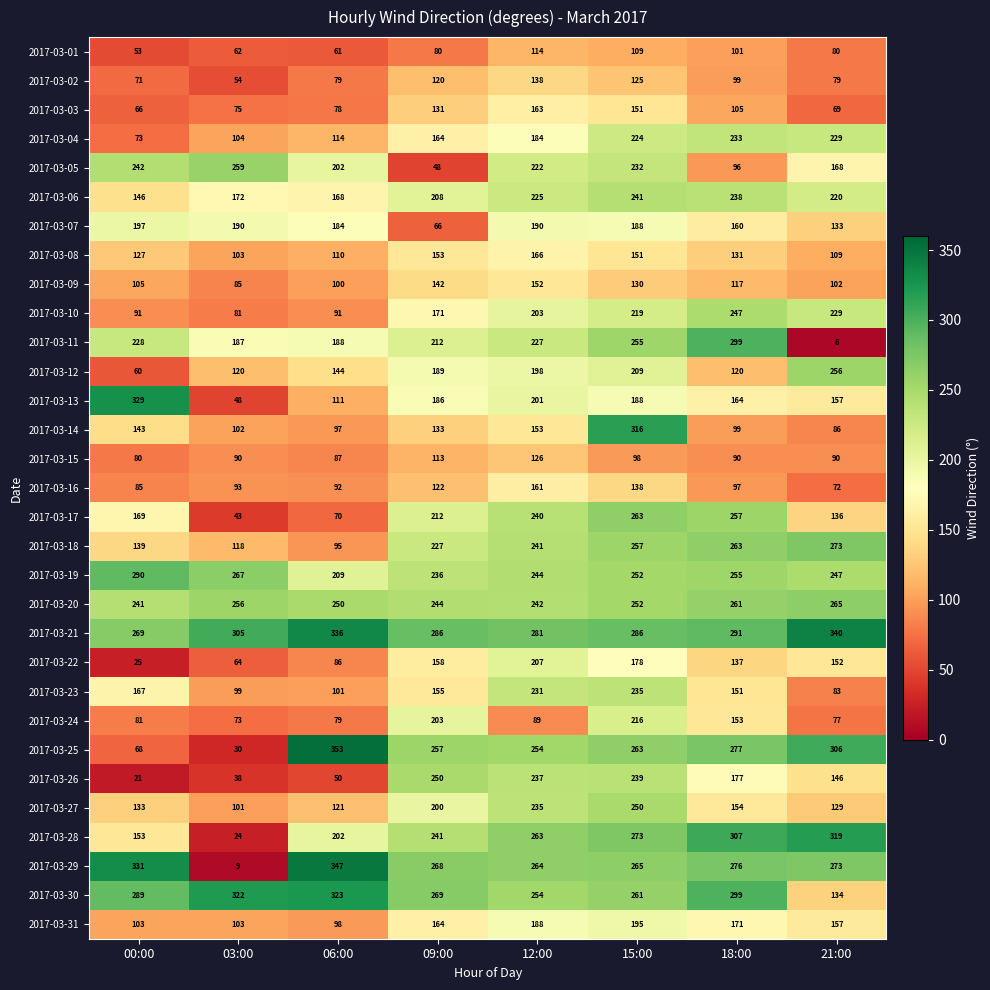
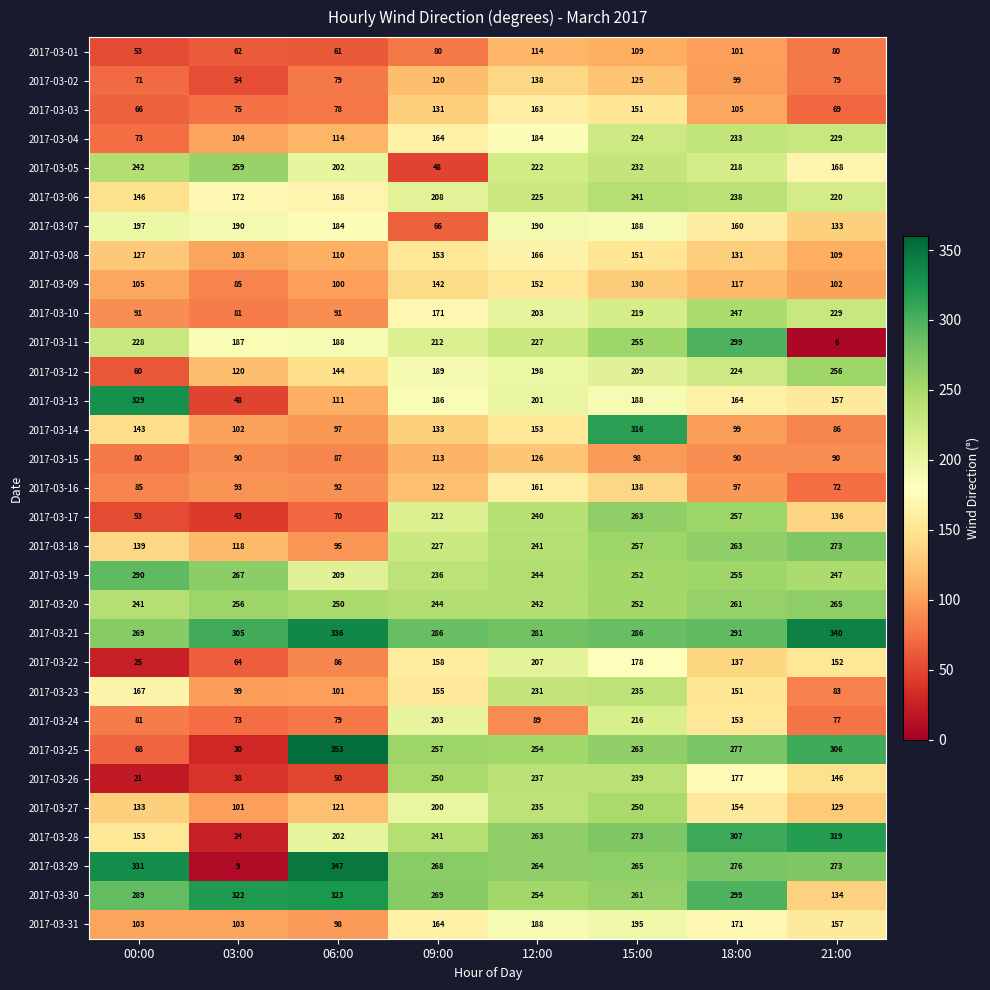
  {
    "2017-03-05": {
      "00:00": 242,
      "03:00": 259,
      "06:00": 202,
      "09:00": 48,
      "12:00": 222,
      "15:00": 232,
-     "18:00": 96,
+     "18:00": 218,
      "21:00": 168
    },
    "2017-03-12": {
      "00:00": 60,
      "03:00": 120,
      "06:00": 144,
      "09:00": 189,
      "12:00": 198,
      "15:00": 209,
-     "18:00": 120,
+     "18:00": 224,
      "21:00": 256
    },
    "2017-03-17": {
-     "00:00": 169,
+     "00:00": 53,
      "03:00": 43,
      "06:00": 70,
      "09:00": 212,
      "12:00": 240,
      "15:00": 263,
      "18:00": 257,
      "21:00": 136
    }
  }
